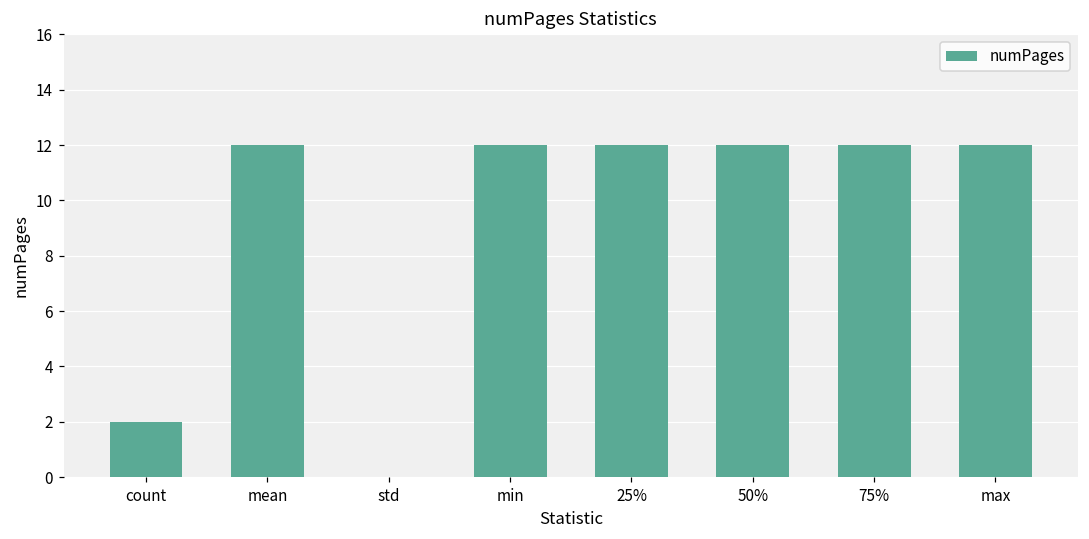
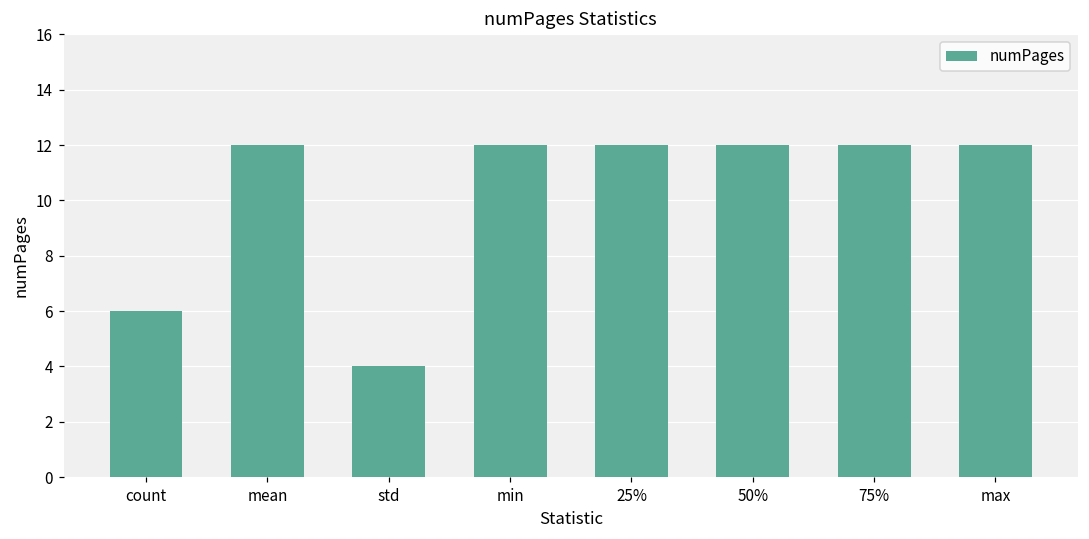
  {
-   "count": 2,
+   "count": 6,
    "mean": 12,
-   "std": 0,
+   "std": 4,
    "min": 12,
    "25%": 12,
    "50%": 12,
    "75%": 12,
    "max": 12
  }
